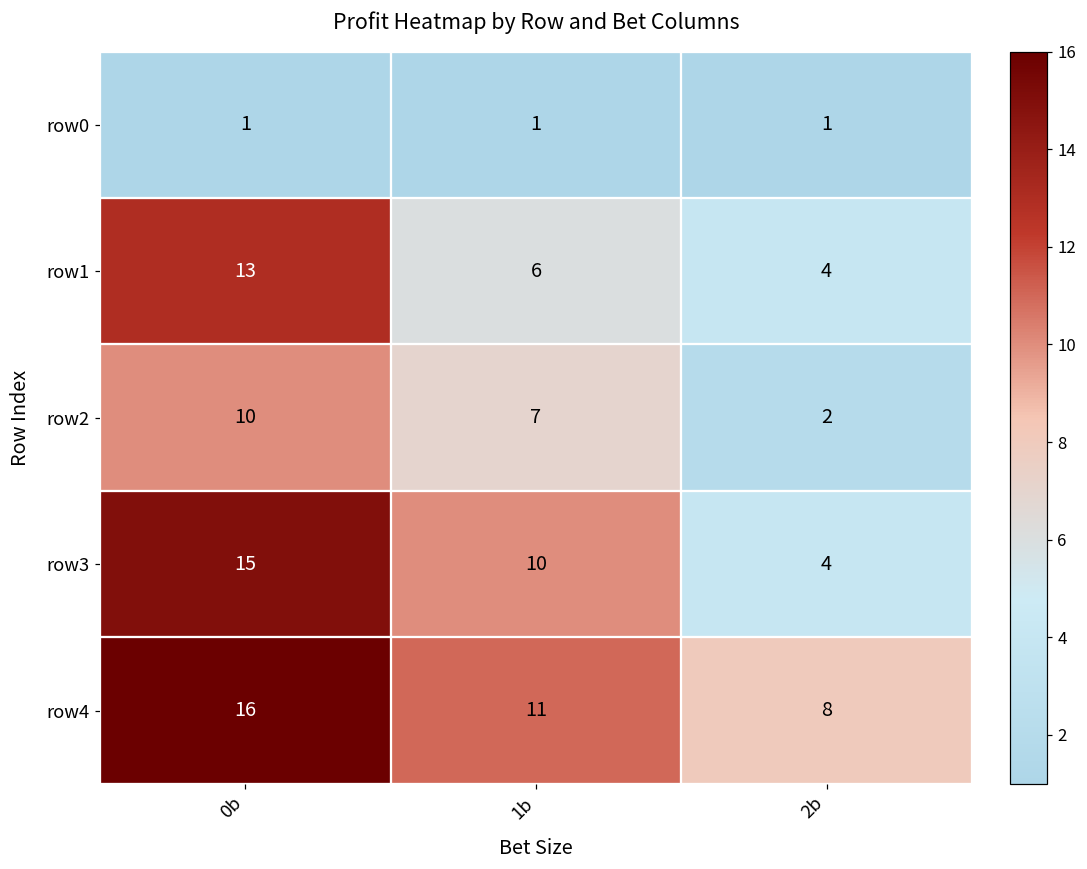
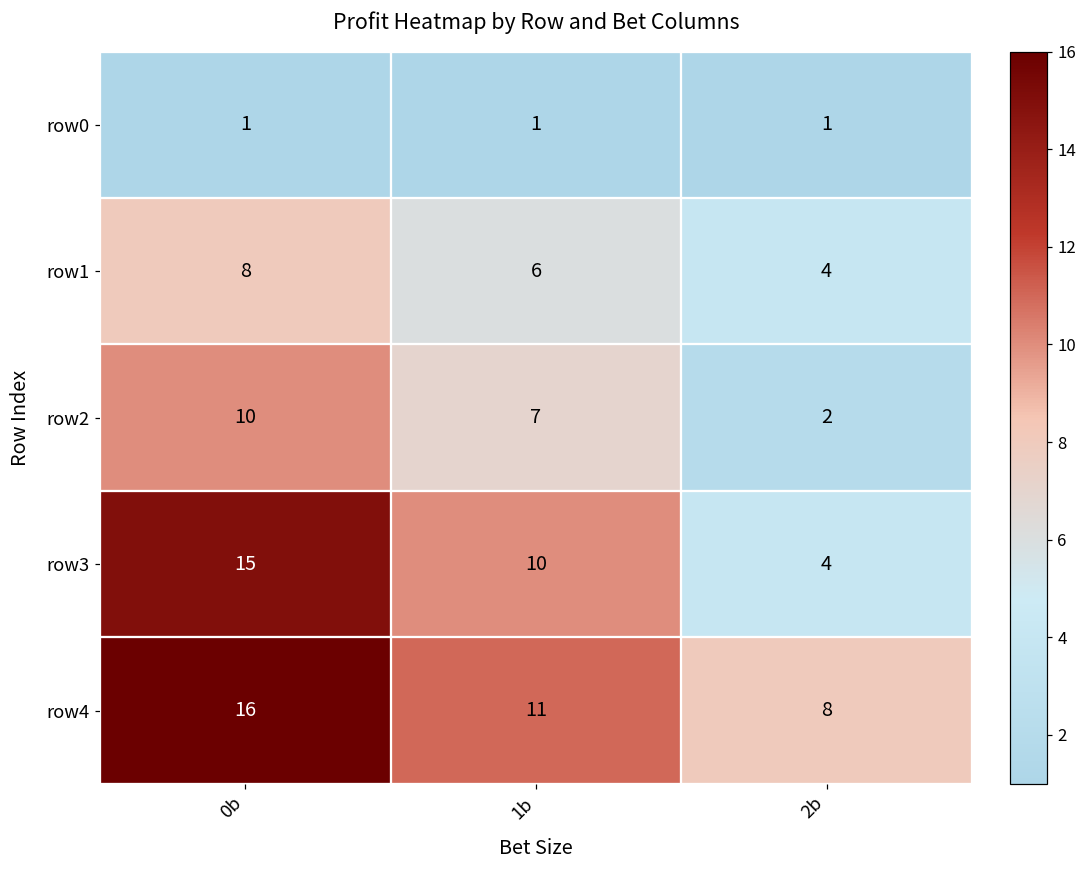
  {
    "row0": {
      "0b": 1,
      "1b": 1,
      "2b": 1
    },
    "row1": {
-     "0b": 13,
+     "0b": 8,
      "1b": 6,
      "2b": 4
    },
    "row2": {
      "0b": 10,
      "1b": 7,
      "2b": 2
    },
    "row3": {
      "0b": 15,
      "1b": 10,
      "2b": 4
    },
    "row4": {
      "0b": 16,
      "1b": 11,
      "2b": 8
    }
  }
